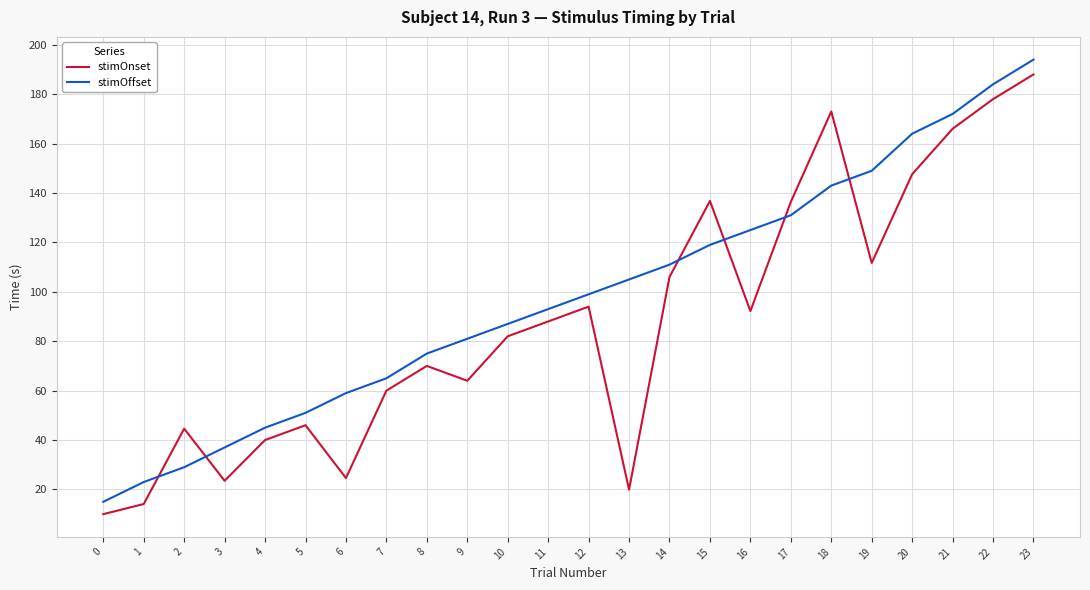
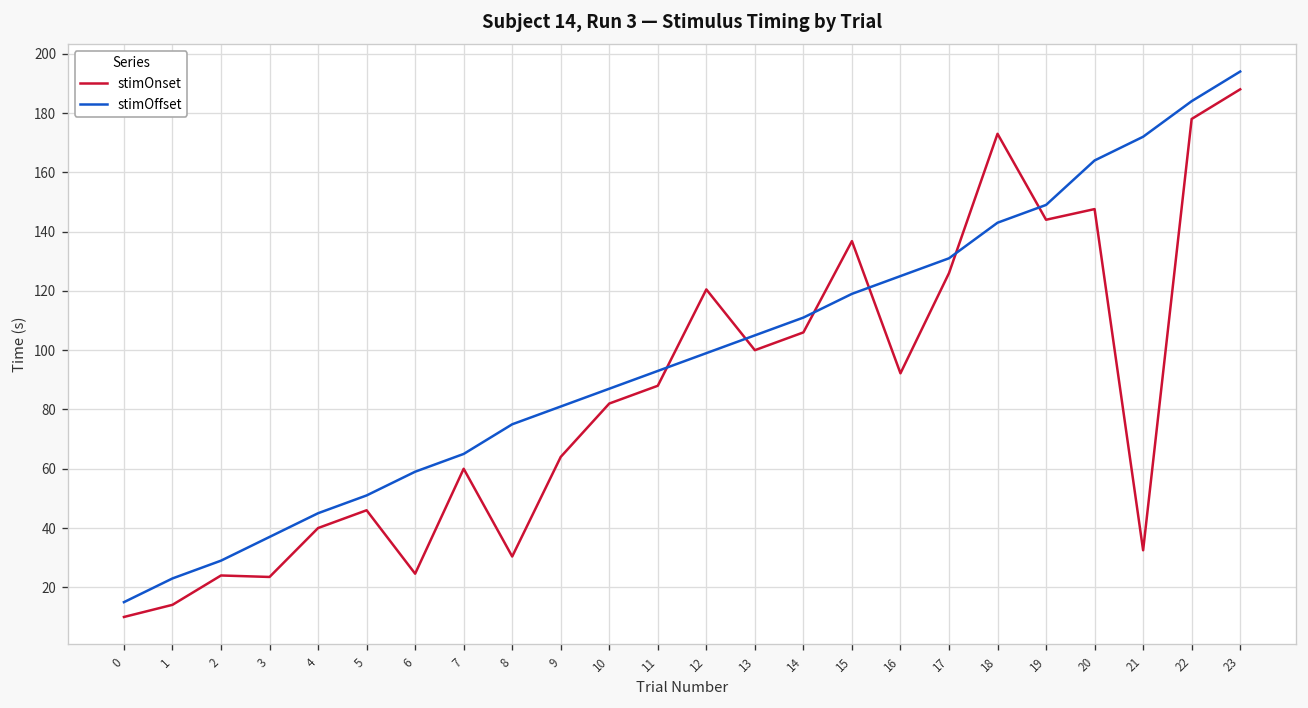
  {
    "stimOnset": {
      "0": 10,
      "1": 14,
-     "2": 45,
+     "2": 24,
      "3": 24,
      "4": 40,
      "5": 46,
      "6": 25,
      "7": 60,
-     "8": 70,
+     "8": 30,
      "9": 64,
      "10": 82,
      "11": 88,
-     "12": 94,
-     "13": 20,
+     "12": 121,
+     "13": 100,
      "14": 106,
      "15": 137,
      "16": 92,
-     "17": 136,
+     "17": 126,
      "18": 173,
-     "19": 112,
+     "19": 144,
      "20": 148,
-     "21": 166,
+     "21": 33,
      "22": 178,
      "23": 188
    },
    "stimOffset": {
      "0": 15,
      "1": 23,
      "2": 29,
      "3": 37,
      "4": 45,
      "5": 51,
      "6": 59,
      "7": 65,
      "8": 75,
      "9": 81,
      "10": 87,
      "11": 93,
      "12": 99,
      "13": 105,
      "14": 111,
      "15": 119,
      "16": 125,
      "17": 131,
      "18": 143,
      "19": 149,
      "20": 164,
      "21": 172,
      "22": 184,
      "23": 194
    }
  }
